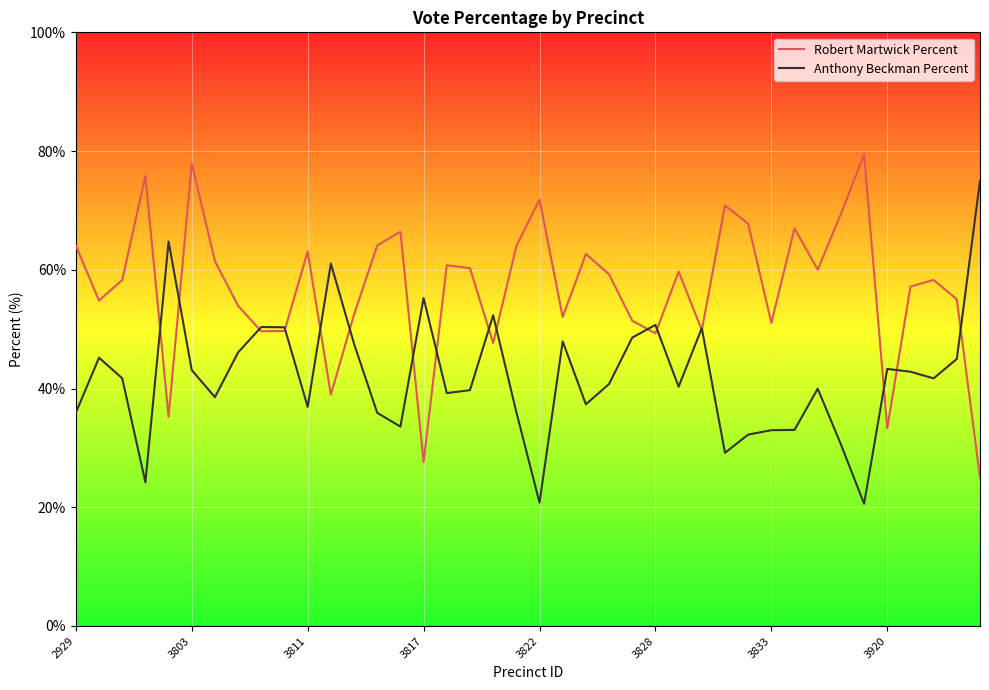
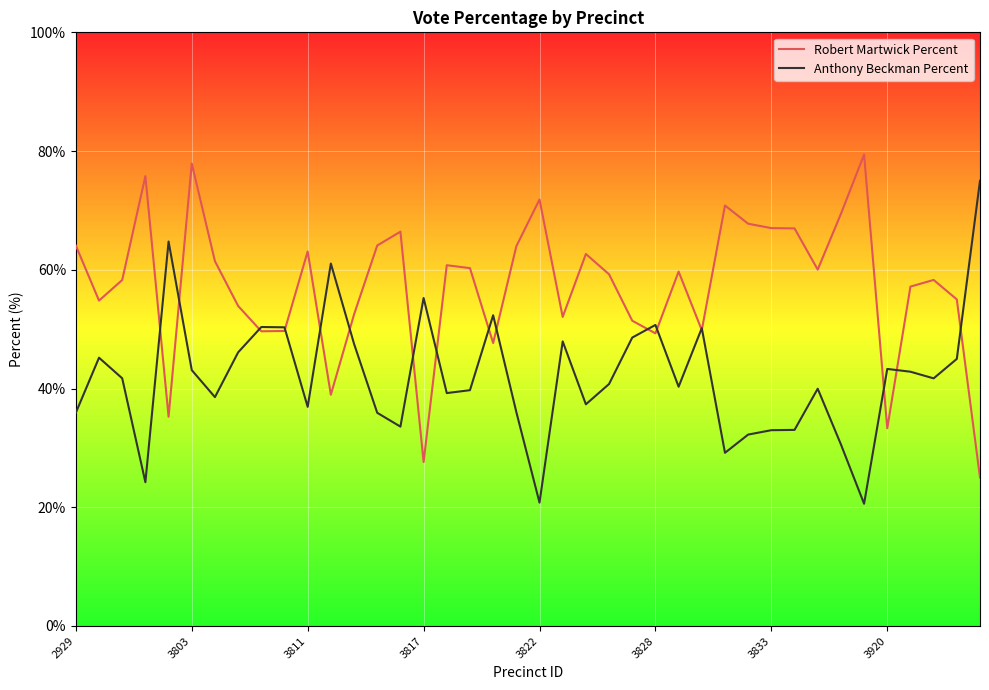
  {
    "Robert Martwick Percent": {
      "2929": "64%",
      "3803": "78%",
      "3811": "63%",
      "3817": "28%",
      "3822": "72%",
      "3828": "49%",
-     "3833": "51%",
+     "3833": "67%",
      "3920": "33%"
    },
    "Anthony Beckman Percent": {
      "2929": "36%",
      "3803": "43%",
      "3811": "37%",
      "3817": "55%",
      "3822": "21%",
      "3828": "51%",
      "3833": "33%",
      "3920": "43%"
    }
  }
